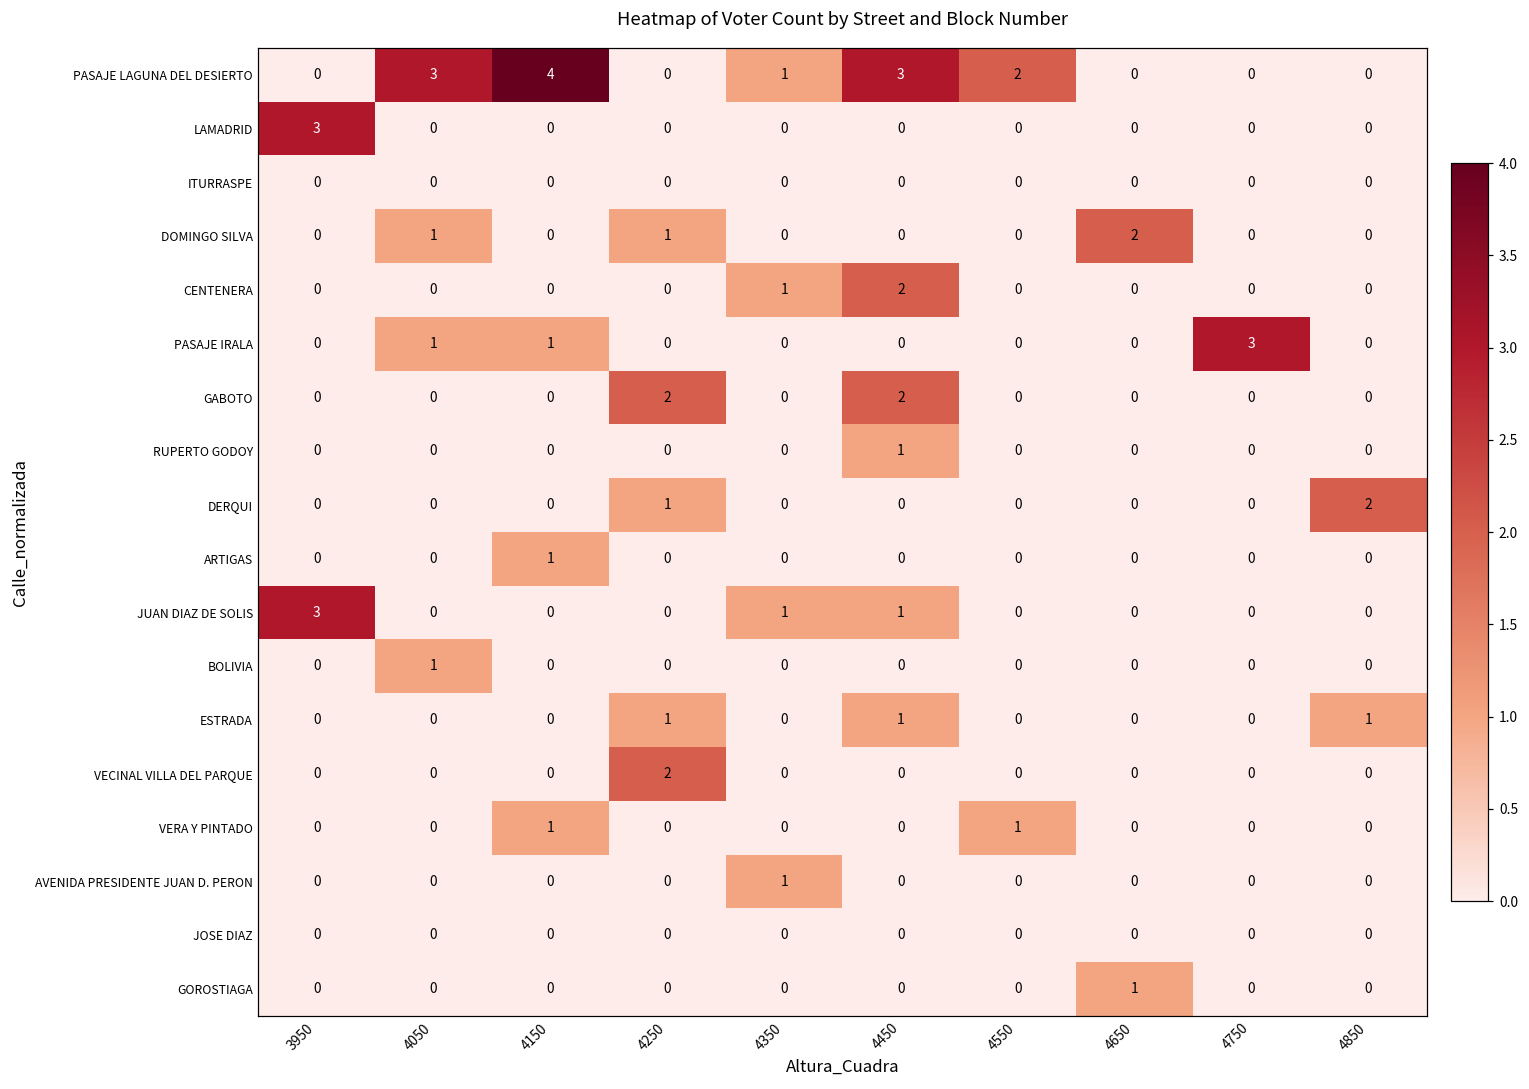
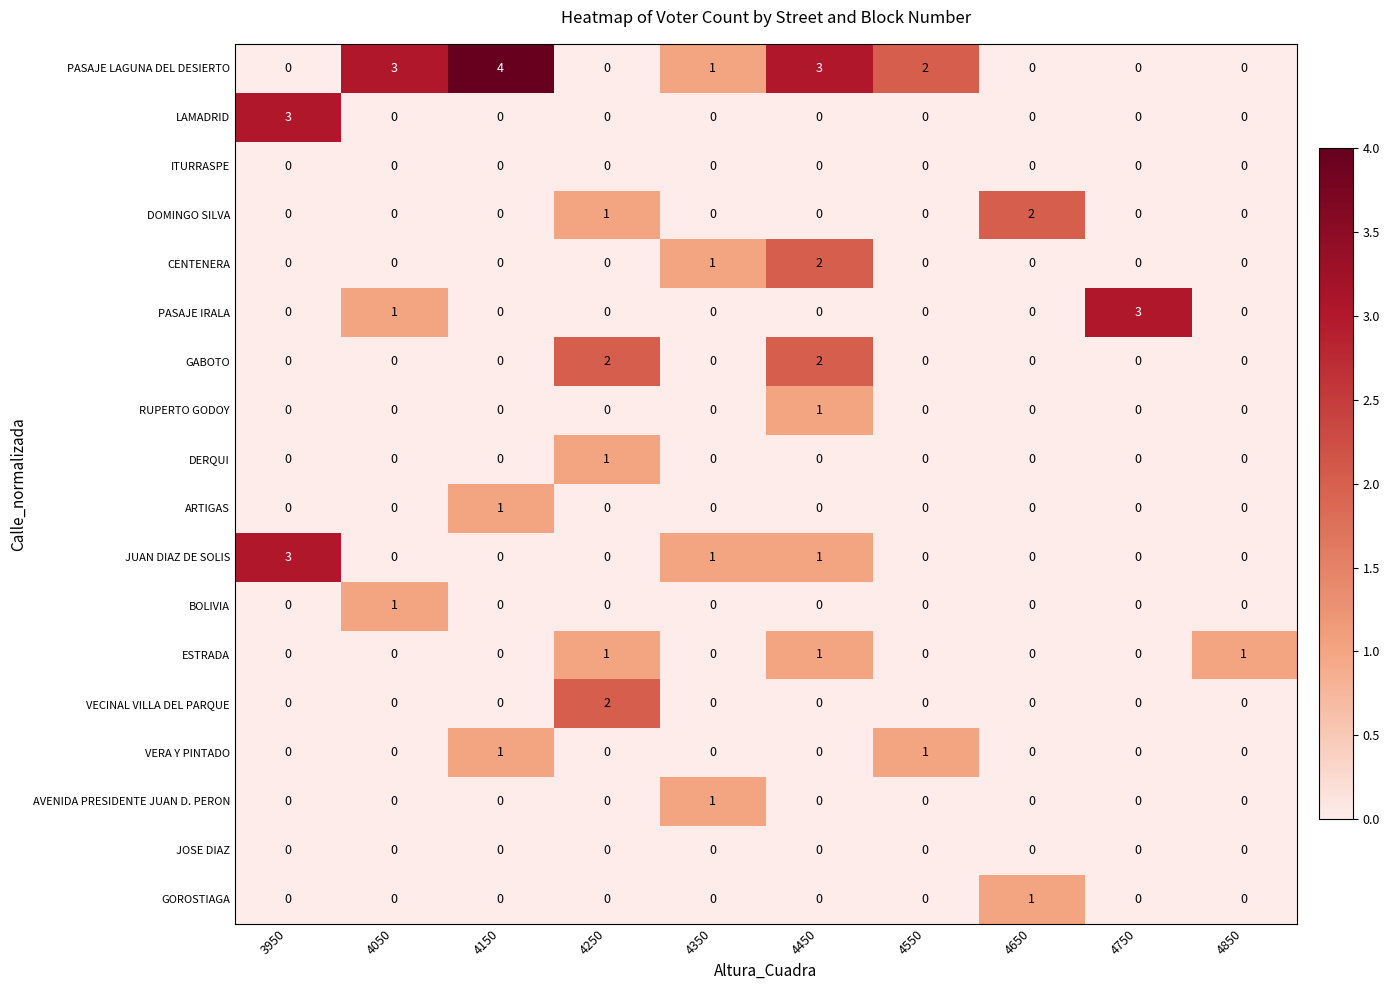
  {
    "PASAJE LAGUNA DEL DESIERTO": {
      "3950": 0,
      "4050": 3,
      "4150": 4,
      "4250": 0,
      "4350": 1,
      "4450": 3,
      "4550": 2,
      "4650": 0,
      "4750": 0,
      "4850": 0
    },
    "LAMADRID": {
      "3950": 3,
      "4050": 0,
      "4150": 0,
      "4250": 0,
      "4350": 0,
      "4450": 0,
      "4550": 0,
      "4650": 0,
      "4750": 0,
      "4850": 0
    },
    "ITURRASPE": {
      "3950": 0,
      "4050": 0,
      "4150": 0,
      "4250": 0,
      "4350": 0,
      "4450": 0,
      "4550": 0,
      "4650": 0,
      "4750": 0,
      "4850": 0
    },
    "DOMINGO SILVA": {
      "3950": 0,
-     "4050": 1,
+     "4050": 0,
      "4150": 0,
      "4250": 1,
      "4350": 0,
      "4450": 0,
      "4550": 0,
      "4650": 2,
      "4750": 0,
      "4850": 0
    },
    "CENTENERA": {
      "3950": 0,
      "4050": 0,
      "4150": 0,
      "4250": 0,
      "4350": 1,
      "4450": 2,
      "4550": 0,
      "4650": 0,
      "4750": 0,
      "4850": 0
    },
    "PASAJE IRALA": {
      "3950": 0,
      "4050": 1,
-     "4150": 1,
+     "4150": 0,
      "4250": 0,
      "4350": 0,
      "4450": 0,
      "4550": 0,
      "4650": 0,
      "4750": 3,
      "4850": 0
    },
    "GABOTO": {
      "3950": 0,
      "4050": 0,
      "4150": 0,
      "4250": 2,
      "4350": 0,
      "4450": 2,
      "4550": 0,
      "4650": 0,
      "4750": 0,
      "4850": 0
    },
    "RUPERTO GODOY": {
      "3950": 0,
      "4050": 0,
      "4150": 0,
      "4250": 0,
      "4350": 0,
      "4450": 1,
      "4550": 0,
      "4650": 0,
      "4750": 0,
      "4850": 0
    },
    "DERQUI": {
      "3950": 0,
      "4050": 0,
      "4150": 0,
      "4250": 1,
      "4350": 0,
      "4450": 0,
      "4550": 0,
      "4650": 0,
      "4750": 0,
-     "4850": 2
+     "4850": 0
    },
    "ARTIGAS": {
      "3950": 0,
      "4050": 0,
      "4150": 1,
      "4250": 0,
      "4350": 0,
      "4450": 0,
      "4550": 0,
      "4650": 0,
      "4750": 0,
      "4850": 0
    },
    "JUAN DIAZ DE SOLIS": {
      "3950": 3,
      "4050": 0,
      "4150": 0,
      "4250": 0,
      "4350": 1,
      "4450": 1,
      "4550": 0,
      "4650": 0,
      "4750": 0,
      "4850": 0
    },
    "BOLIVIA": {
      "3950": 0,
      "4050": 1,
      "4150": 0,
      "4250": 0,
      "4350": 0,
      "4450": 0,
      "4550": 0,
      "4650": 0,
      "4750": 0,
      "4850": 0
    },
    "ESTRADA": {
      "3950": 0,
      "4050": 0,
      "4150": 0,
      "4250": 1,
      "4350": 0,
      "4450": 1,
      "4550": 0,
      "4650": 0,
      "4750": 0,
      "4850": 1
    },
    "VECINAL VILLA DEL PARQUE": {
      "3950": 0,
      "4050": 0,
      "4150": 0,
      "4250": 2,
      "4350": 0,
      "4450": 0,
      "4550": 0,
      "4650": 0,
      "4750": 0,
      "4850": 0
    },
    "VERA Y PINTADO": {
      "3950": 0,
      "4050": 0,
      "4150": 1,
      "4250": 0,
      "4350": 0,
      "4450": 0,
      "4550": 1,
      "4650": 0,
      "4750": 0,
      "4850": 0
    },
    "AVENIDA PRESIDENTE JUAN D. PERON": {
      "3950": 0,
      "4050": 0,
      "4150": 0,
      "4250": 0,
      "4350": 1,
      "4450": 0,
      "4550": 0,
      "4650": 0,
      "4750": 0,
      "4850": 0
    },
    "JOSE DIAZ": {
      "3950": 0,
      "4050": 0,
      "4150": 0,
      "4250": 0,
      "4350": 0,
      "4450": 0,
      "4550": 0,
      "4650": 0,
      "4750": 0,
      "4850": 0
    },
    "GOROSTIAGA": {
      "3950": 0,
      "4050": 0,
      "4150": 0,
      "4250": 0,
      "4350": 0,
      "4450": 0,
      "4550": 0,
      "4650": 1,
      "4750": 0,
      "4850": 0
    }
  }
